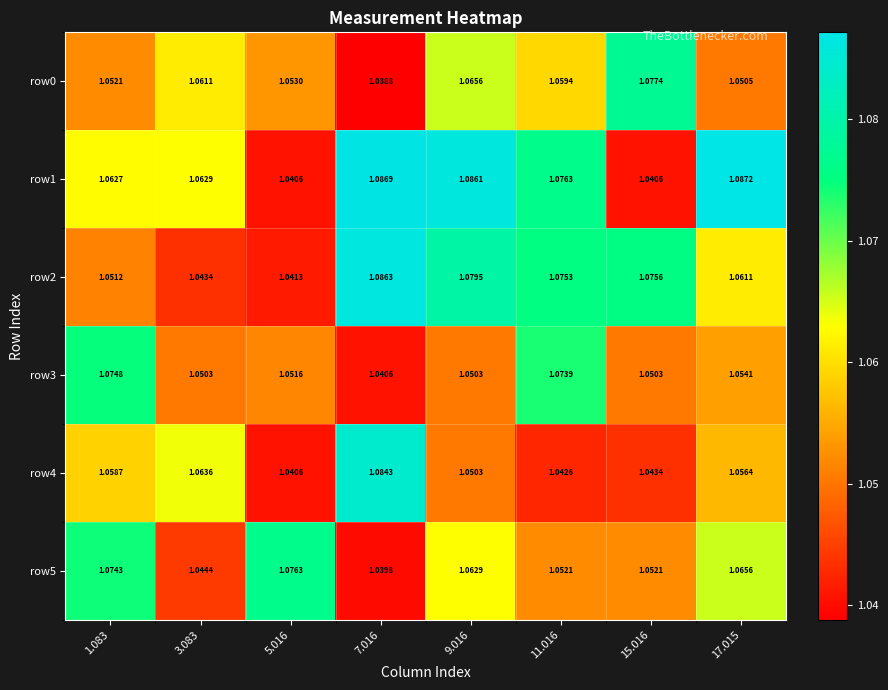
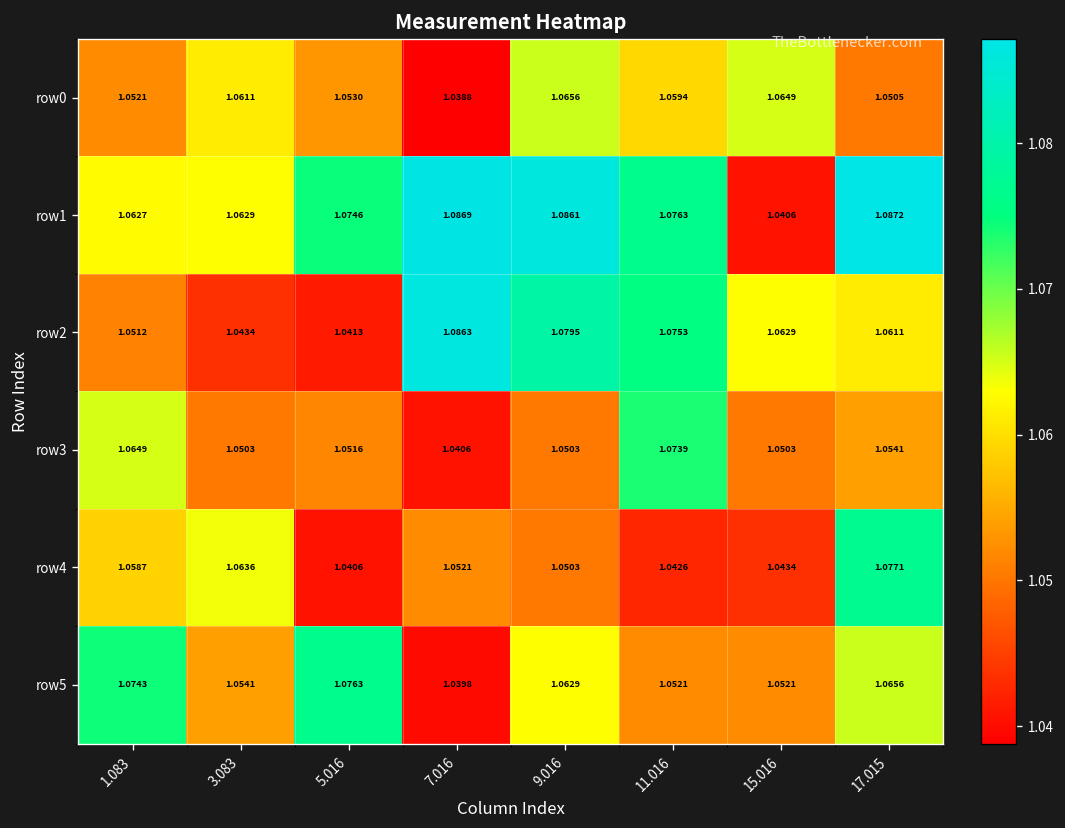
  {
    "row0": {
      "1.083": 1.0521,
      "3.083": 1.0611,
      "5.016": 1.0530,
      "7.016": 1.0388,
      "9.016": 1.0656,
      "11.016": 1.0594,
-     "15.016": 1.0774,
+     "15.016": 1.0649,
      "17.015": 1.0505
    },
    "row1": {
      "1.083": 1.0627,
      "3.083": 1.0629,
-     "5.016": 1.0406,
+     "5.016": 1.0746,
      "7.016": 1.0869,
      "9.016": 1.0861,
      "11.016": 1.0763,
      "15.016": 1.0406,
      "17.015": 1.0872
    },
    "row2": {
      "1.083": 1.0512,
      "3.083": 1.0434,
      "5.016": 1.0413,
      "7.016": 1.0863,
      "9.016": 1.0795,
      "11.016": 1.0753,
-     "15.016": 1.0756,
+     "15.016": 1.0629,
      "17.015": 1.0611
    },
    "row3": {
-     "1.083": 1.0748,
+     "1.083": 1.0649,
      "3.083": 1.0503,
      "5.016": 1.0516,
      "7.016": 1.0406,
      "9.016": 1.0503,
      "11.016": 1.0739,
      "15.016": 1.0503,
      "17.015": 1.0541
    },
    "row4": {
      "1.083": 1.0587,
      "3.083": 1.0636,
      "5.016": 1.0406,
-     "7.016": 1.0843,
+     "7.016": 1.0521,
      "9.016": 1.0503,
      "11.016": 1.0426,
      "15.016": 1.0434,
-     "17.015": 1.0564
+     "17.015": 1.0771
    },
    "row5": {
      "1.083": 1.0743,
-     "3.083": 1.0444,
+     "3.083": 1.0541,
      "5.016": 1.0763,
      "7.016": 1.0398,
      "9.016": 1.0629,
      "11.016": 1.0521,
      "15.016": 1.0521,
      "17.015": 1.0656
    }
  }
